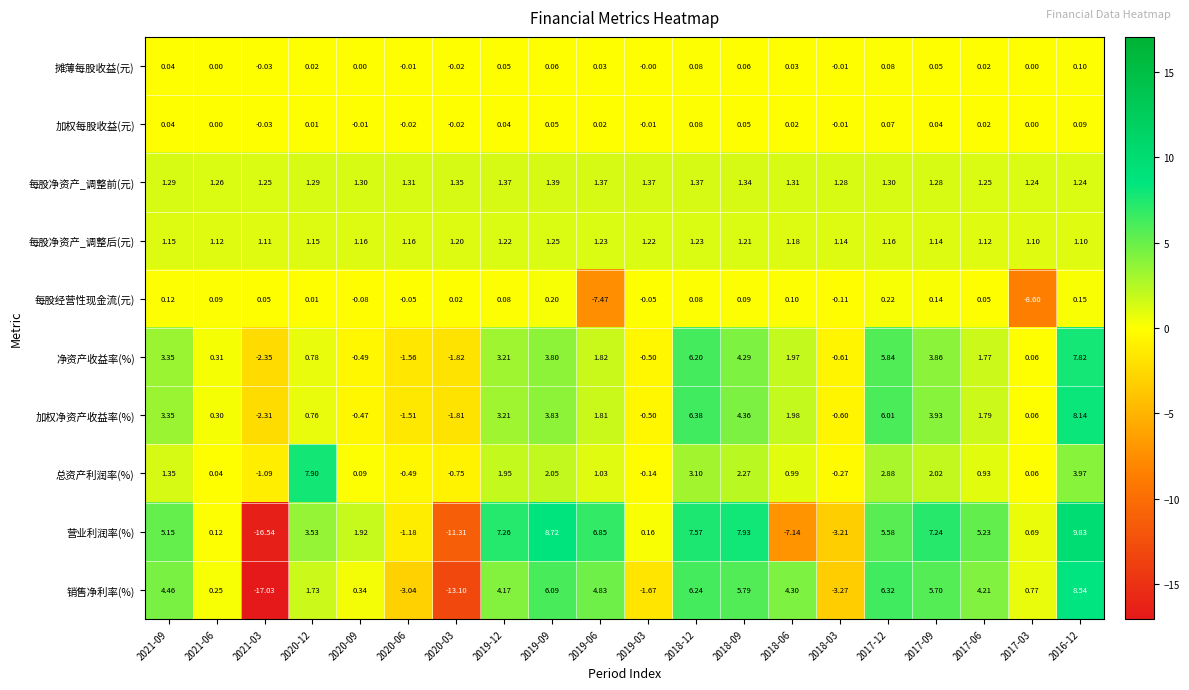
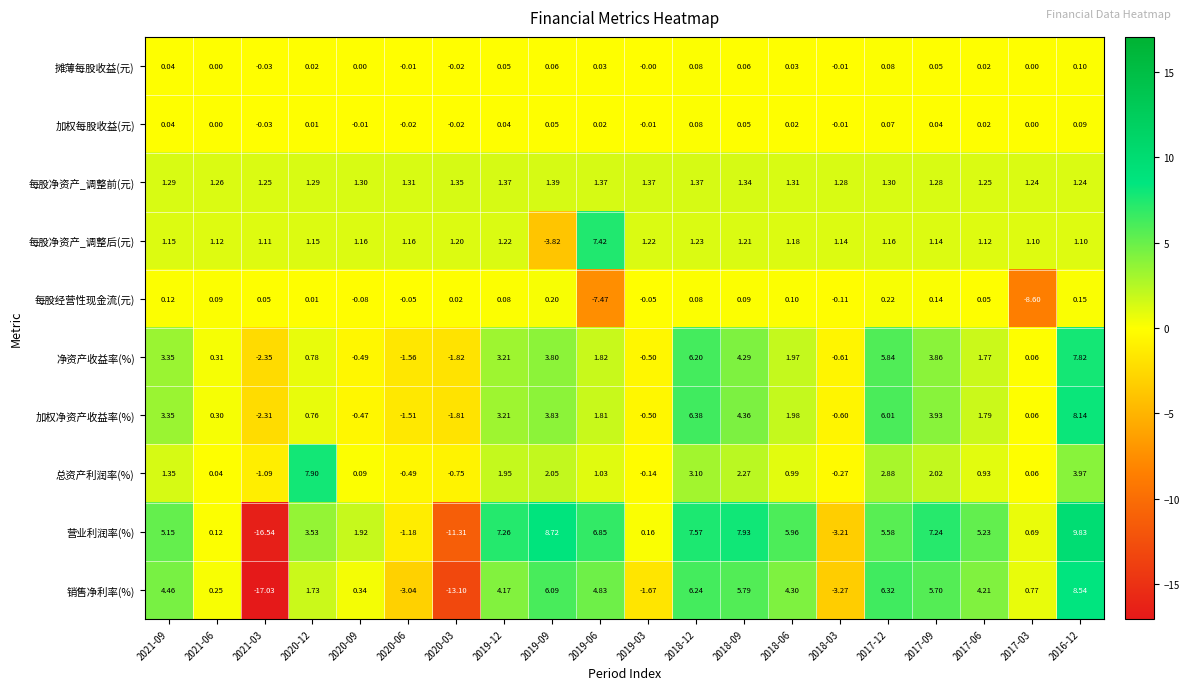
  {
    "摊薄每股收益(元)": {
      "2021-09": 0.04,
      "2021-06": 0.00,
      "2021-03": -0.03,
      "2020-12": 0.02,
      "2020-09": 0.00,
      "2020-06": -0.01,
      "2020-03": -0.02,
      "2019-12": 0.05,
      "2019-09": 0.06,
      "2019-06": 0.03,
      "2019-03": -0.00,
      "2018-12": 0.08,
      "2018-09": 0.06,
      "2018-06": 0.03,
      "2018-03": -0.01,
      "2017-12": 0.08,
      "2017-09": 0.05,
      "2017-06": 0.02,
      "2017-03": 0.00,
      "2016-12": 0.10
    },
    "加权每股收益(元)": {
      "2021-09": 0.04,
      "2021-06": 0.00,
      "2021-03": -0.03,
      "2020-12": 0.01,
      "2020-09": -0.01,
      "2020-06": -0.02,
      "2020-03": -0.02,
      "2019-12": 0.04,
      "2019-09": 0.05,
      "2019-06": 0.02,
      "2019-03": -0.01,
      "2018-12": 0.08,
      "2018-09": 0.05,
      "2018-06": 0.02,
      "2018-03": -0.01,
      "2017-12": 0.07,
      "2017-09": 0.04,
      "2017-06": 0.02,
      "2017-03": 0.00,
      "2016-12": 0.09
    },
    "每股净资产_调整前(元)": {
      "2021-09": 1.29,
      "2021-06": 1.26,
      "2021-03": 1.25,
      "2020-12": 1.29,
      "2020-09": 1.30,
      "2020-06": 1.31,
      "2020-03": 1.35,
      "2019-12": 1.37,
      "2019-09": 1.39,
      "2019-06": 1.37,
      "2019-03": 1.37,
      "2018-12": 1.37,
      "2018-09": 1.34,
      "2018-06": 1.31,
      "2018-03": 1.28,
      "2017-12": 1.30,
      "2017-09": 1.28,
      "2017-06": 1.25,
      "2017-03": 1.24,
      "2016-12": 1.24
    },
    "每股净资产_调整后(元)": {
      "2021-09": 1.15,
      "2021-06": 1.12,
      "2021-03": 1.11,
      "2020-12": 1.15,
      "2020-09": 1.16,
      "2020-06": 1.16,
      "2020-03": 1.20,
      "2019-12": 1.22,
-     "2019-09": 1.25,
-     "2019-06": 1.23,
+     "2019-09": -3.82,
+     "2019-06": 7.42,
      "2019-03": 1.22,
      "2018-12": 1.23,
      "2018-09": 1.21,
      "2018-06": 1.18,
      "2018-03": 1.14,
      "2017-12": 1.16,
      "2017-09": 1.14,
      "2017-06": 1.12,
      "2017-03": 1.10,
      "2016-12": 1.10
    },
    "每股经营性现金流(元)": {
      "2021-09": 0.12,
      "2021-06": 0.09,
      "2021-03": 0.05,
      "2020-12": 0.01,
      "2020-09": -0.08,
      "2020-06": -0.05,
      "2020-03": 0.02,
      "2019-12": 0.08,
      "2019-09": 0.20,
      "2019-06": -7.47,
      "2019-03": -0.05,
      "2018-12": 0.08,
      "2018-09": 0.09,
      "2018-06": 0.10,
      "2018-03": -0.11,
      "2017-12": 0.22,
      "2017-09": 0.14,
      "2017-06": 0.05,
      "2017-03": -8.60,
      "2016-12": 0.15
    },
    "净资产收益率(%)": {
      "2021-09": 3.35,
      "2021-06": 0.31,
      "2021-03": -2.35,
      "2020-12": 0.78,
      "2020-09": -0.49,
      "2020-06": -1.56,
      "2020-03": -1.82,
      "2019-12": 3.21,
      "2019-09": 3.80,
      "2019-06": 1.82,
      "2019-03": -0.50,
      "2018-12": 6.20,
      "2018-09": 4.29,
      "2018-06": 1.97,
      "2018-03": -0.61,
      "2017-12": 5.84,
      "2017-09": 3.86,
      "2017-06": 1.77,
      "2017-03": 0.06,
      "2016-12": 7.82
    },
    "加权净资产收益率(%)": {
      "2021-09": 3.35,
      "2021-06": 0.30,
      "2021-03": -2.31,
      "2020-12": 0.76,
      "2020-09": -0.47,
      "2020-06": -1.51,
      "2020-03": -1.81,
      "2019-12": 3.21,
      "2019-09": 3.83,
      "2019-06": 1.81,
      "2019-03": -0.50,
      "2018-12": 6.38,
      "2018-09": 4.36,
      "2018-06": 1.98,
      "2018-03": -0.60,
      "2017-12": 6.01,
      "2017-09": 3.93,
      "2017-06": 1.79,
      "2017-03": 0.06,
      "2016-12": 8.14
    },
    "总资产利润率(%)": {
      "2021-09": 1.35,
      "2021-06": 0.04,
      "2021-03": -1.09,
      "2020-12": 7.90,
      "2020-09": 0.09,
      "2020-06": -0.49,
      "2020-03": -0.75,
      "2019-12": 1.95,
      "2019-09": 2.05,
      "2019-06": 1.03,
      "2019-03": -0.14,
      "2018-12": 3.10,
      "2018-09": 2.27,
      "2018-06": 0.99,
      "2018-03": -0.27,
      "2017-12": 2.88,
      "2017-09": 2.02,
      "2017-06": 0.93,
      "2017-03": 0.06,
      "2016-12": 3.97
    },
    "营业利润率(%)": {
      "2021-09": 5.15,
      "2021-06": 0.12,
      "2021-03": -16.54,
      "2020-12": 3.53,
      "2020-09": 1.92,
      "2020-06": -1.18,
      "2020-03": -11.31,
      "2019-12": 7.26,
      "2019-09": 8.72,
      "2019-06": 6.85,
      "2019-03": 0.16,
      "2018-12": 7.57,
      "2018-09": 7.93,
-     "2018-06": -7.14,
+     "2018-06": 5.96,
      "2018-03": -3.21,
      "2017-12": 5.58,
      "2017-09": 7.24,
      "2017-06": 5.23,
      "2017-03": 0.69,
      "2016-12": 9.83
    },
    "销售净利率(%)": {
      "2021-09": 4.46,
      "2021-06": 0.25,
      "2021-03": -17.03,
      "2020-12": 1.73,
      "2020-09": 0.34,
      "2020-06": -3.04,
      "2020-03": -13.10,
      "2019-12": 4.17,
      "2019-09": 6.09,
      "2019-06": 4.83,
      "2019-03": -1.67,
      "2018-12": 6.24,
      "2018-09": 5.79,
      "2018-06": 4.30,
      "2018-03": -3.27,
      "2017-12": 6.32,
      "2017-09": 5.70,
      "2017-06": 4.21,
      "2017-03": 0.77,
      "2016-12": 8.54
    }
  }
